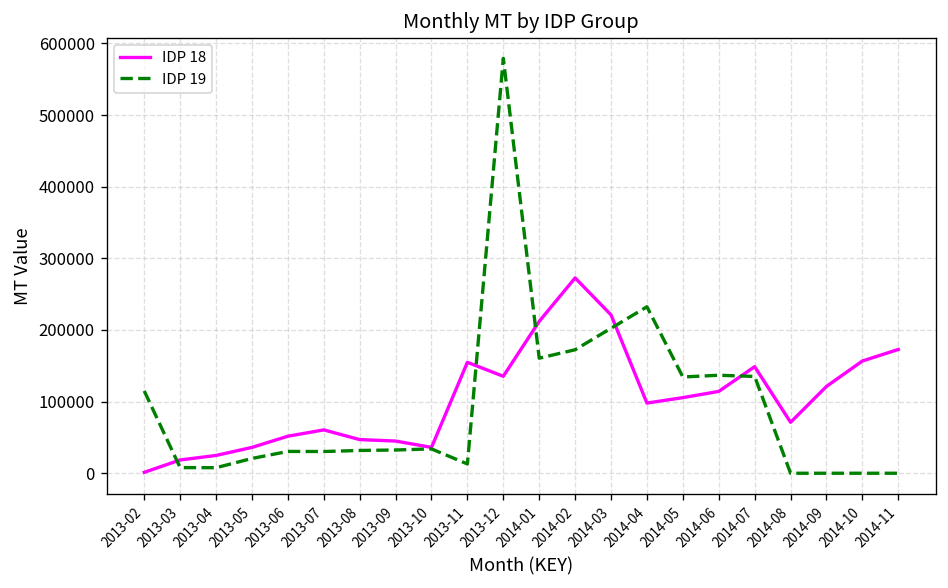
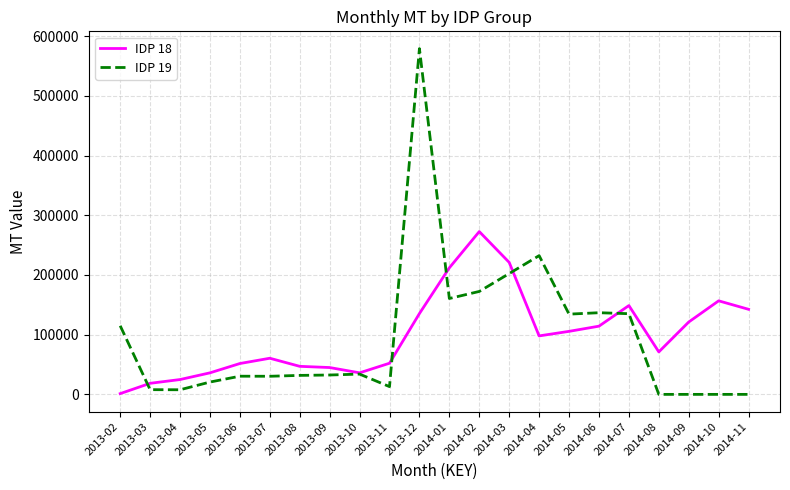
  {
    "IDP 18": {
      "2013-02": 0,
      "2013-03": 20000,
      "2013-04": 20000,
      "2013-05": 40000,
      "2013-06": 50000,
      "2013-07": 60000,
      "2013-08": 50000,
      "2013-09": 40000,
-     "2013-11": 150000,
+     "2013-11": 50000,
      "2013-12": 140000,
      "2014-01": 210000,
      "2014-02": 270000,
      "2014-03": 220000,
      "2014-04": 100000,
      "2014-05": 110000,
      "2014-06": 110000,
      "2014-07": 150000,
      "2014-08": 70000,
      "2014-09": 120000,
      "2014-10": 160000,
-     "2014-11": 170000
+     "2014-11": 140000
    },
    "IDP 19": {
      "2013-02": 110000,
      "2013-03": 10000,
      "2013-04": 10000,
      "2013-05": 20000,
      "2013-06": 30000,
      "2013-07": 30000,
      "2013-08": 30000,
      "2013-09": 30000,
      "2013-11": 10000,
      "2013-12": 580000,
      "2014-01": 160000,
      "2014-02": 170000,
      "2014-03": 200000,
      "2014-04": 230000,
      "2014-05": 130000,
      "2014-06": 140000,
      "2014-07": 140000,
      "2014-08": 0,
      "2014-09": 0,
      "2014-10": 0,
      "2014-11": 0
    }
  }
